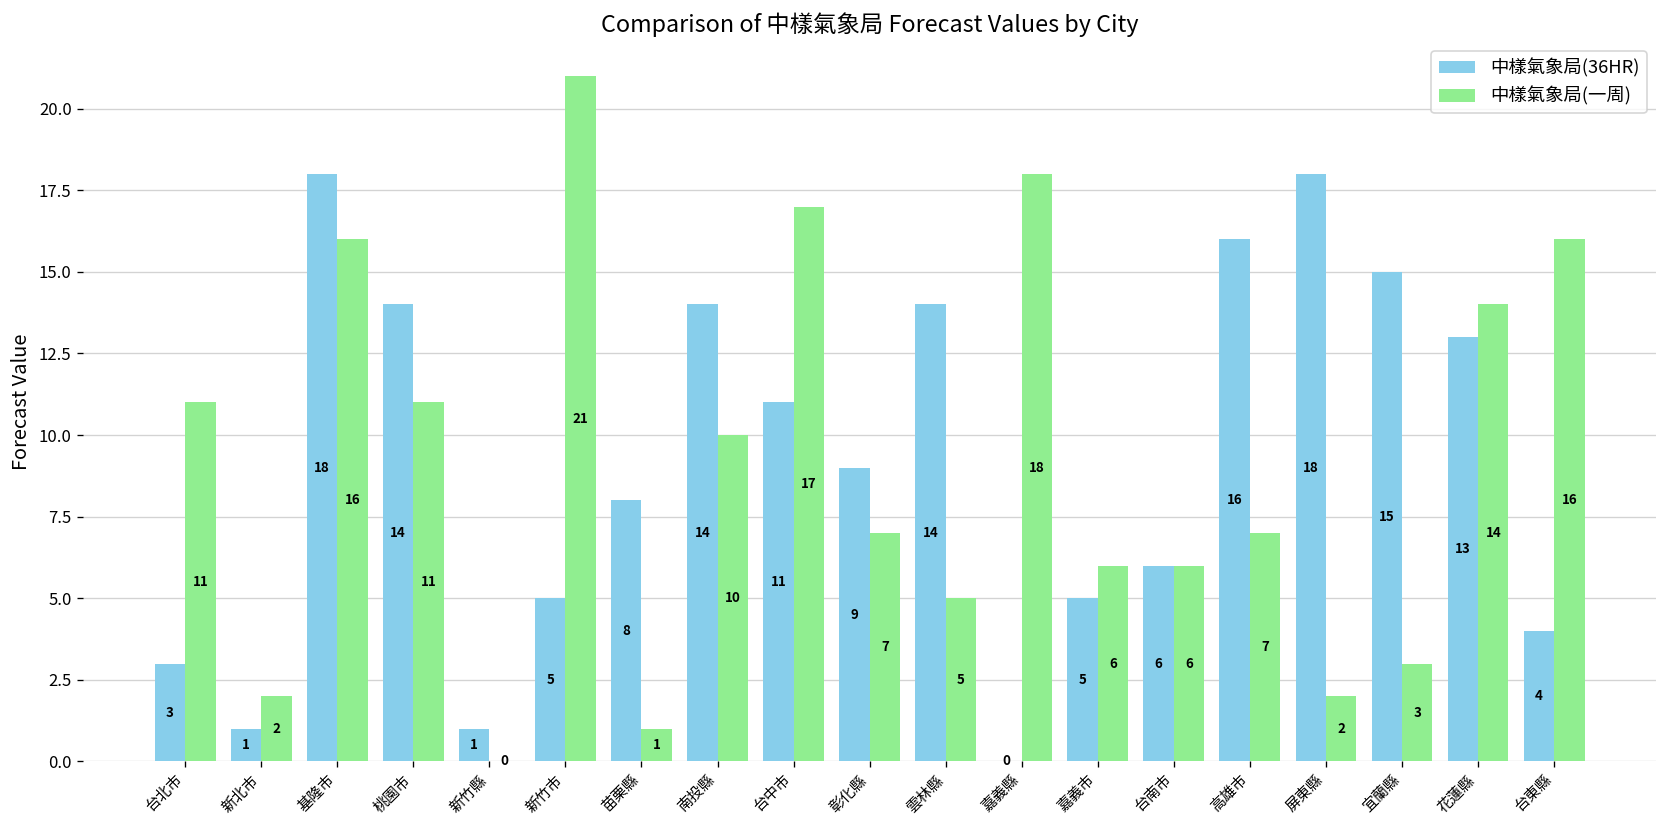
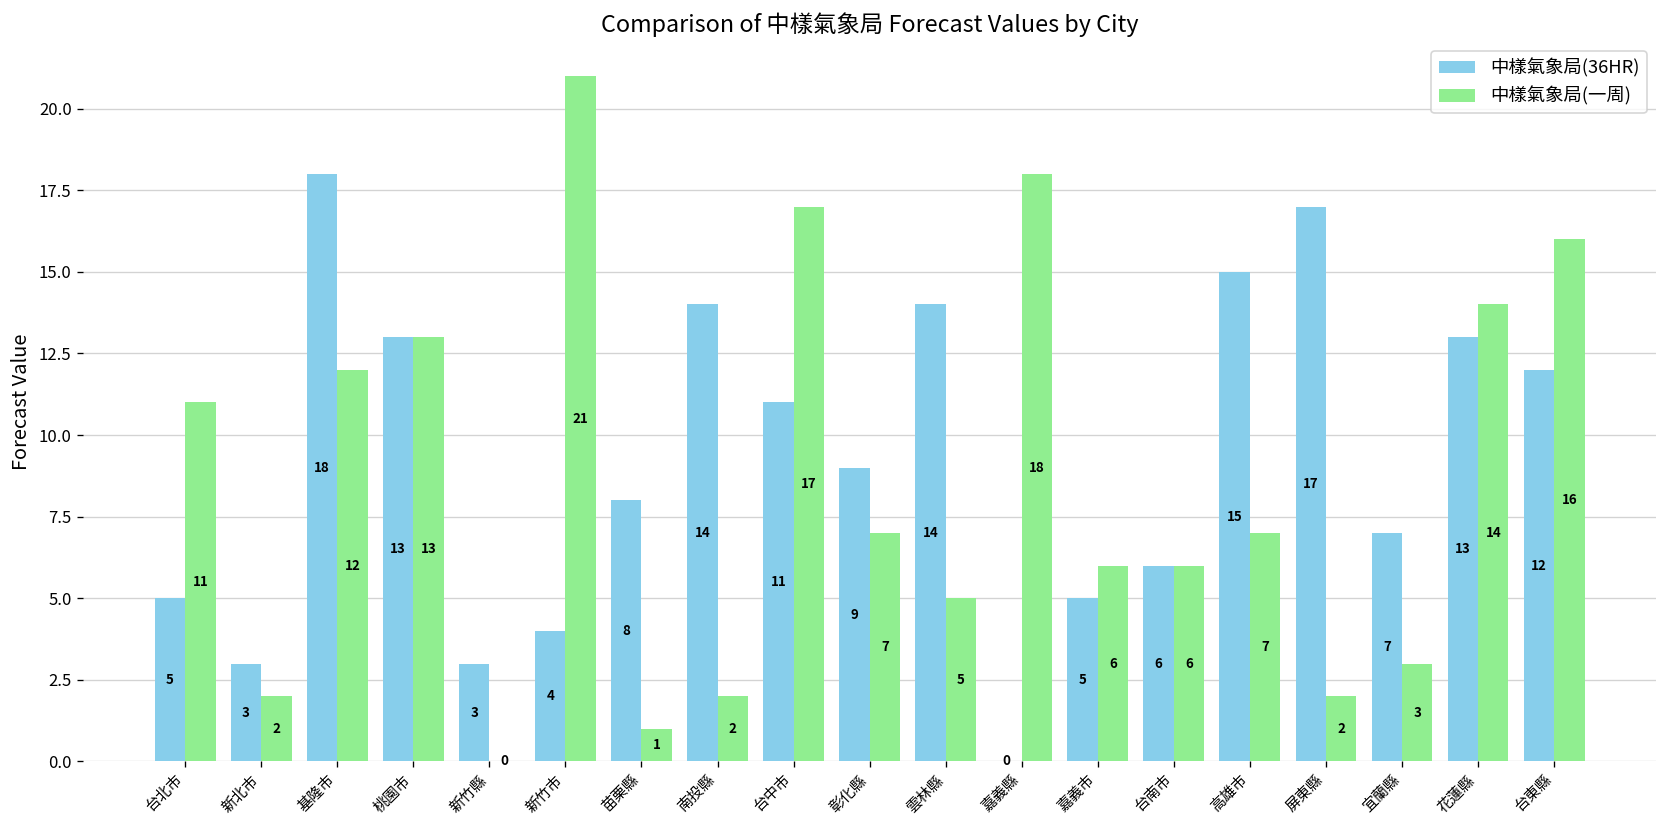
  {
    "中樣氣象局(36HR)": {
-     "台北市": 3,
-     "新北市": 1,
+     "台北市": 5,
+     "新北市": 3,
      "基隆市": 18,
-     "桃園市": 14,
-     "新竹縣": 1,
-     "新竹市": 5,
+     "桃園市": 13,
+     "新竹縣": 3,
+     "新竹市": 4,
      "苗栗縣": 8,
      "南投縣": 14,
      "台中市": 11,
      "彰化縣": 9,
      "雲林縣": 14,
      "嘉義縣": 0,
      "嘉義市": 5,
      "台南市": 6,
-     "高雄市": 16,
-     "屏東縣": 18,
-     "宜蘭縣": 15,
+     "高雄市": 15,
+     "屏東縣": 17,
+     "宜蘭縣": 7,
      "花蓮縣": 13,
-     "台東縣": 4
+     "台東縣": 12
    },
    "中樣氣象局(一周)": {
      "台北市": 11,
      "新北市": 2,
-     "基隆市": 16,
-     "桃園市": 11,
+     "基隆市": 12,
+     "桃園市": 13,
      "新竹縣": 0,
      "新竹市": 21,
      "苗栗縣": 1,
-     "南投縣": 10,
+     "南投縣": 2,
      "台中市": 17,
      "彰化縣": 7,
      "雲林縣": 5,
      "嘉義縣": 18,
      "嘉義市": 6,
      "台南市": 6,
      "高雄市": 7,
      "屏東縣": 2,
      "宜蘭縣": 3,
      "花蓮縣": 14,
      "台東縣": 16
    }
  }
